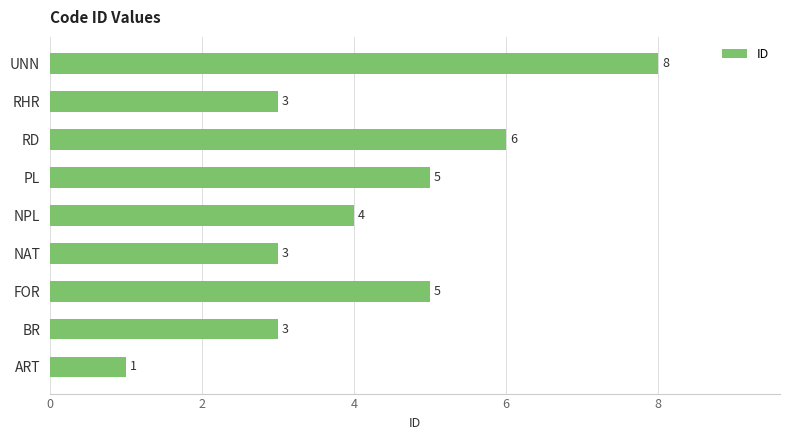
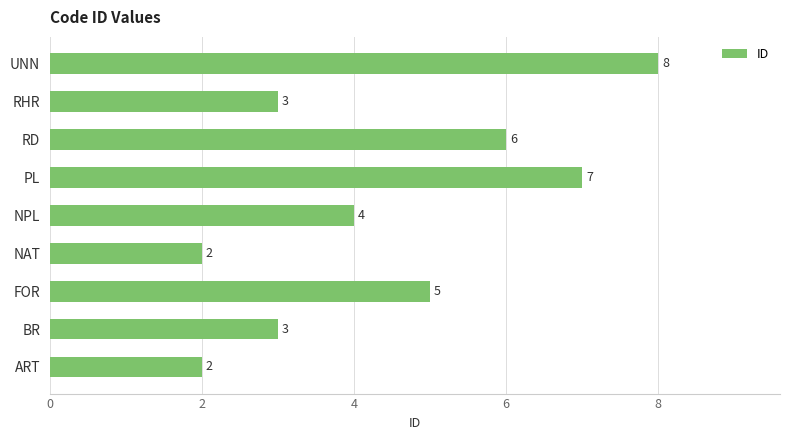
  {
    "UNN": 8,
    "RHR": 3,
    "RD": 6,
-   "PL": 5,
+   "PL": 7,
    "NPL": 4,
-   "NAT": 3,
+   "NAT": 2,
    "FOR": 5,
    "BR": 3,
-   "ART": 1
+   "ART": 2
  }
